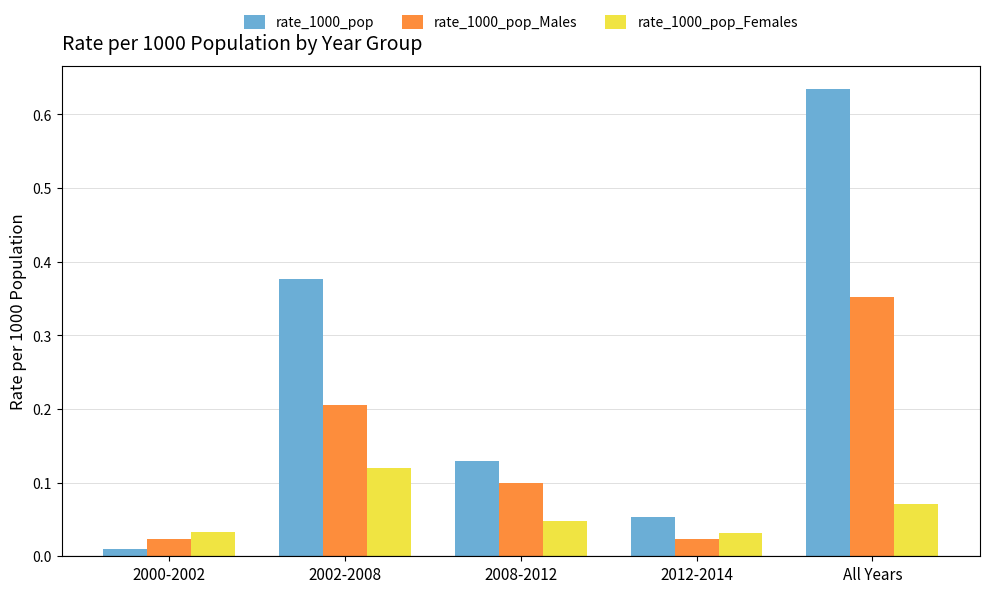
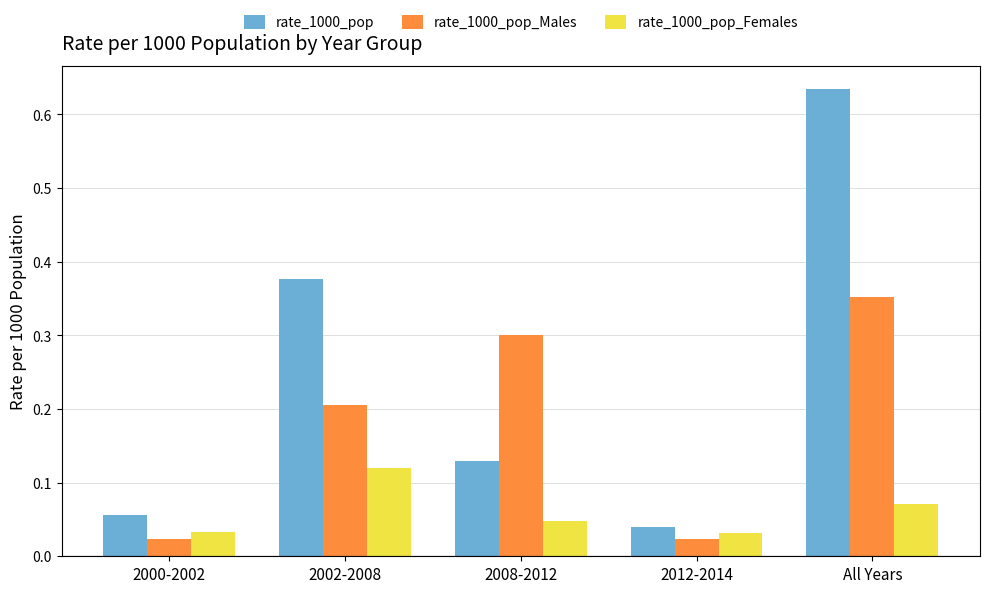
  {
    "rate_1000_pop": {
-     "2000-2002": 0.01,
+     "2000-2002": 0.06,
      "2002-2008": 0.38,
      "2008-2012": 0.13,
-     "2012-2014": 0.05,
+     "2012-2014": 0.04,
      "All Years": 0.63
    },
    "rate_1000_pop_Males": {
      "2000-2002": 0.02,
      "2002-2008": 0.21,
-     "2008-2012": 0.1,
+     "2008-2012": 0.3,
      "2012-2014": 0.02,
      "All Years": 0.35
    },
    "rate_1000_pop_Females": {
      "2000-2002": 0.03,
      "2002-2008": 0.12,
      "2008-2012": 0.05,
      "2012-2014": 0.03,
      "All Years": 0.07
    }
  }
